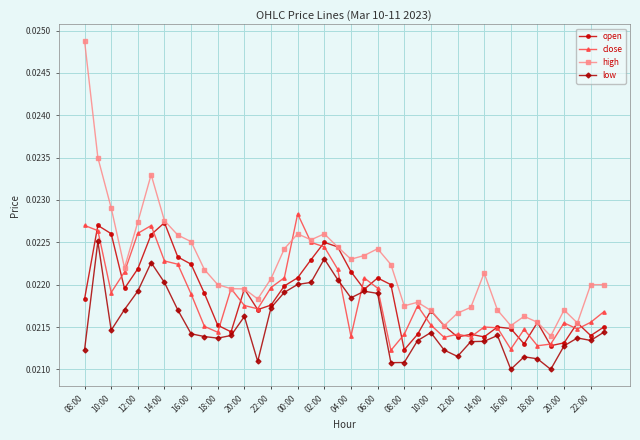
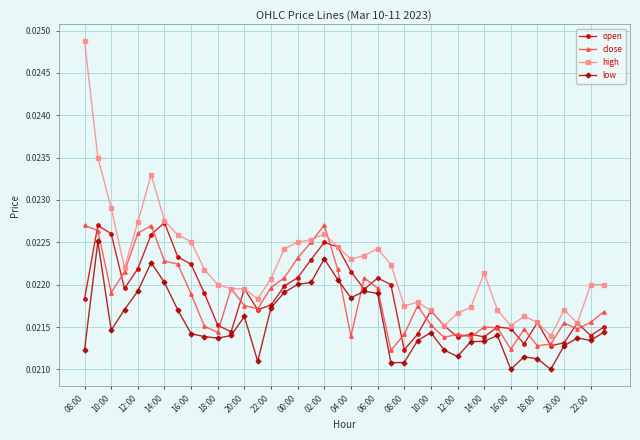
  {
    "close": {
-     "00:00": 0.0228,
-     "02:00": 0.0224,
+     "00:00": 0.0223,
+     "02:00": 0.0227,
      "04:00": 0.0214,
      "06:00": 0.0220
    },
    "high": {
-     "00:00": 0.0226,
+     "00:00": 0.0225,
      "02:00": 0.0226,
      "04:00": 0.0223,
      "06:00": 0.0224
    }
  }
